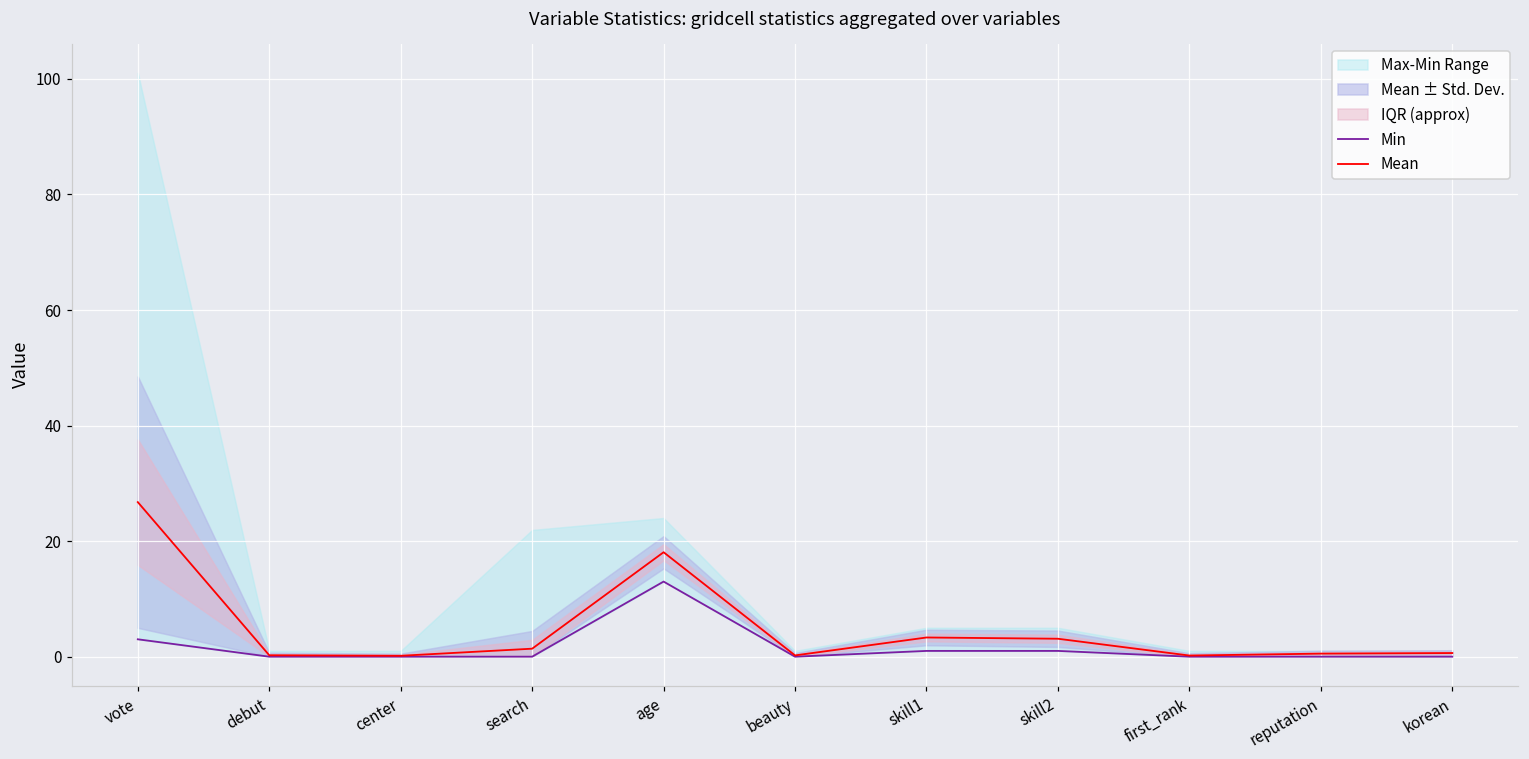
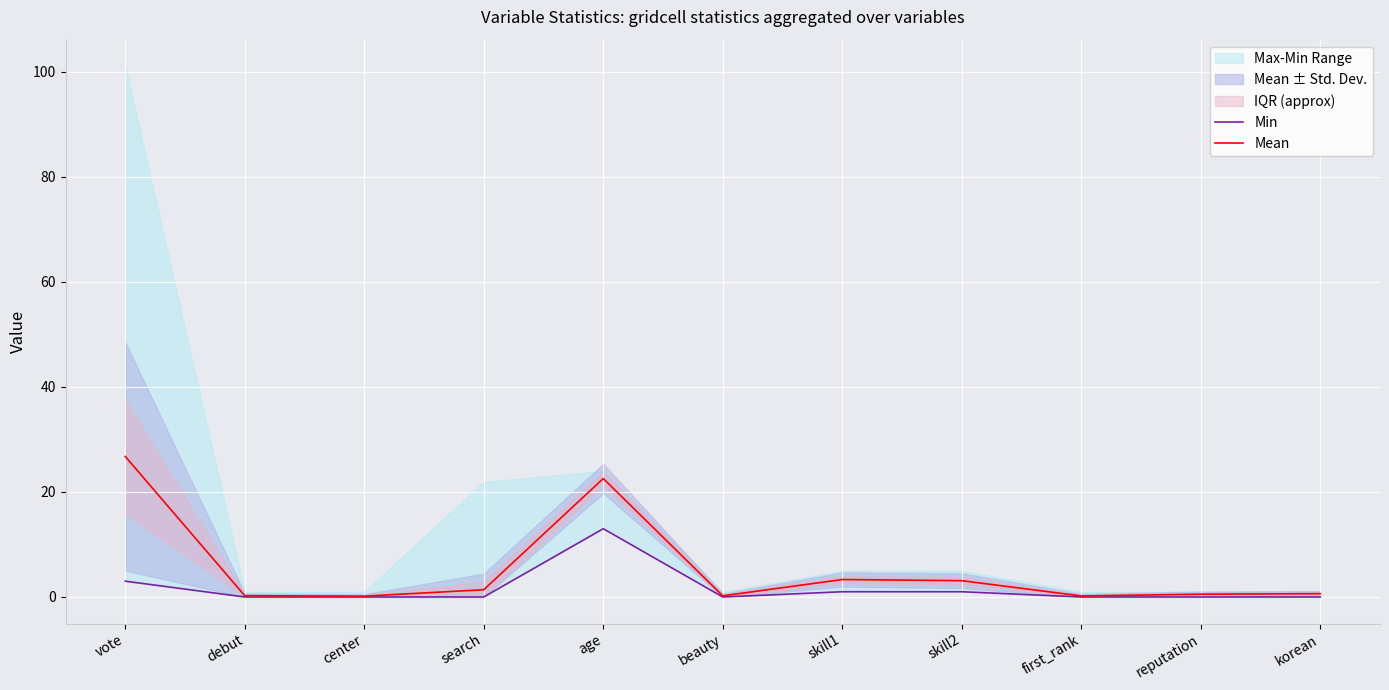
  {
    "Min": {
      "vote": 3,
      "search": 0,
      "age": 13,
      "skill1": 1,
      "skill2": 1,
      "reputation": 0,
      "korean": 0
    },
    "Mean": {
      "vote": 27,
      "search": 1,
-     "age": 18,
+     "age": 23,
      "skill1": 3,
      "skill2": 3
    }
  }
